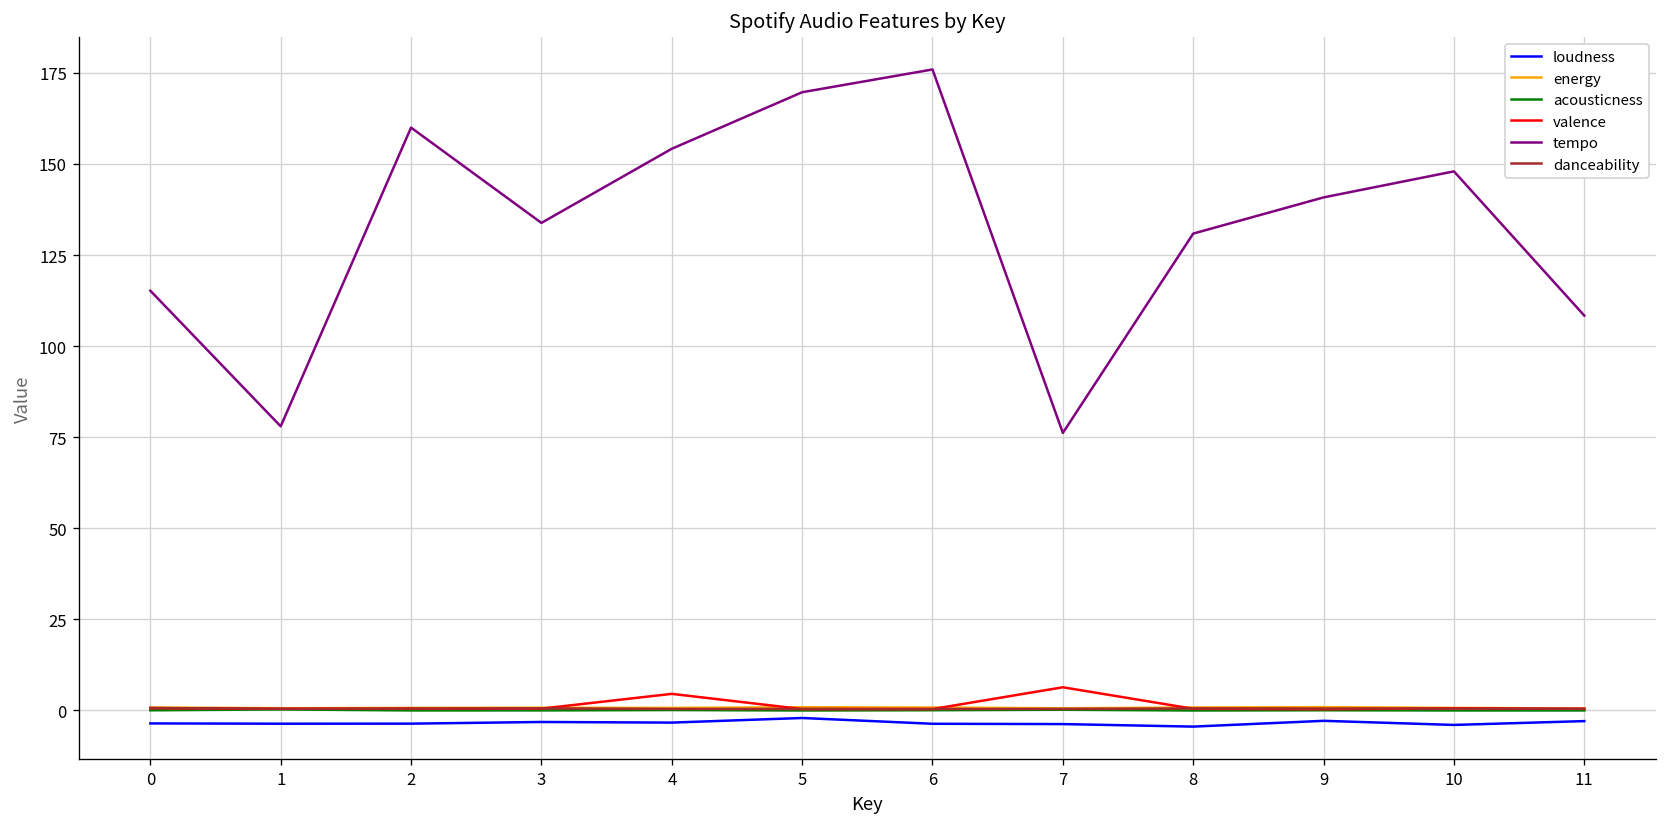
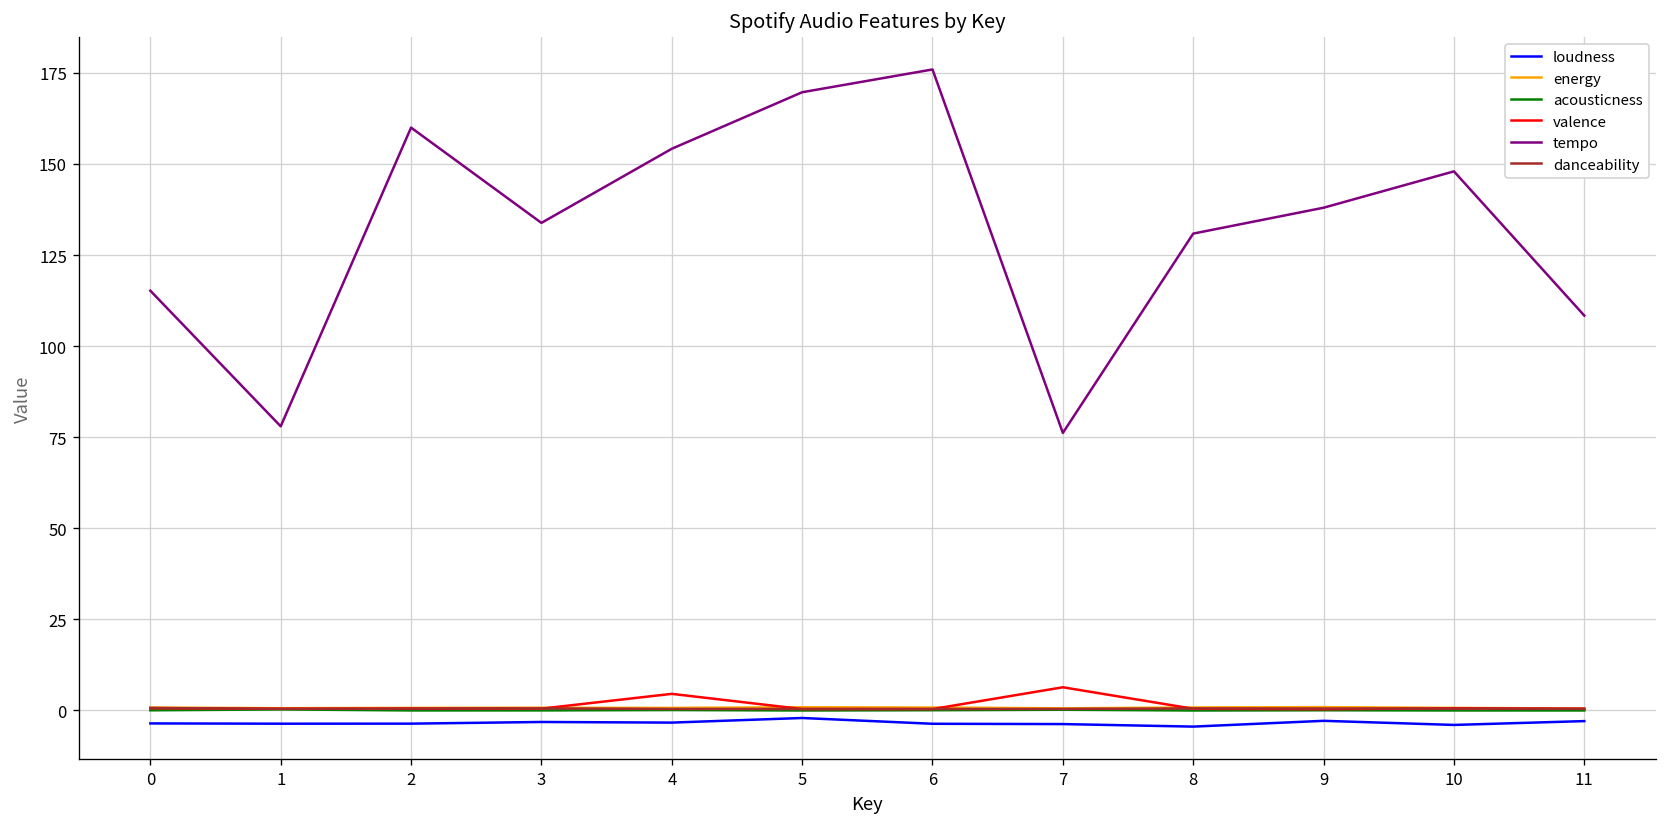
  {
    "loudness": {
      "0": -4,
      "1": -4,
      "2": -4,
      "3": -3,
      "4": -3,
      "5": -2,
      "6": -4,
      "7": -4,
      "8": -4,
      "9": -3,
      "10": -4,
      "11": -3
    },
    "valence": {
      "4": 5,
      "7": 6
    },
    "tempo": {
      "0": 115,
      "1": 78,
      "2": 160,
      "3": 134,
      "4": 154,
      "5": 170,
      "6": 176,
      "7": 76,
      "8": 131,
-     "9": 141,
+     "9": 138,
      "10": 148,
      "11": 108
    }
  }
